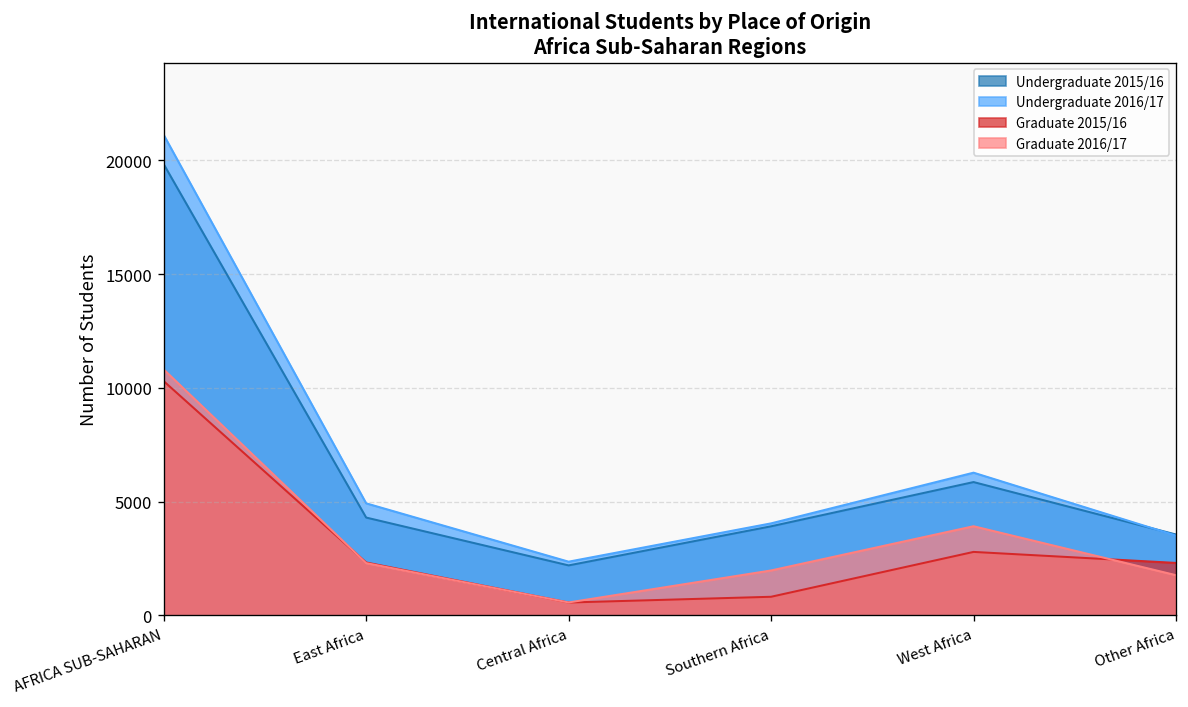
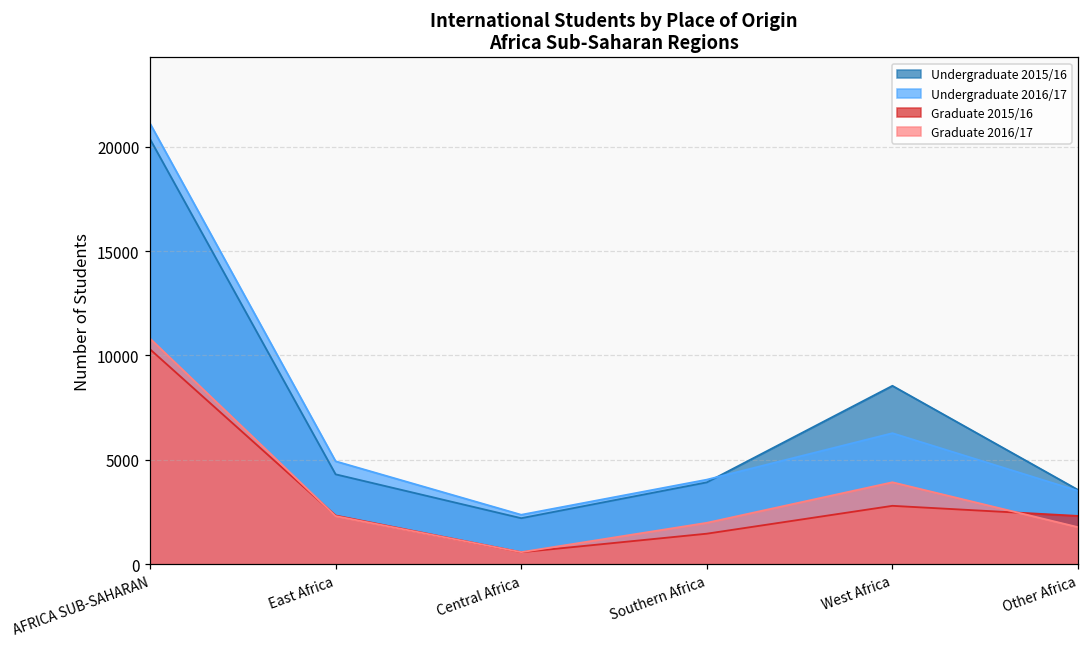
  {
    "Undergraduate 2015/16": {
-     "AFRICA SUB-SAHARAN": 19800,
+     "AFRICA SUB-SAHARAN": 20400,
      "East Africa": 4300,
      "Central Africa": 2200,
-     "West Africa": 5900
+     "West Africa": 8500
    },
    "Undergraduate 2016/17": {
      "AFRICA SUB-SAHARAN": 21100,
      "East Africa": 4900,
      "Central Africa": 2400,
      "West Africa": 6300
    },
    "Graduate 2015/16": {
      "AFRICA SUB-SAHARAN": 10300,
-     "Southern Africa": 800,
+     "Southern Africa": 1500,
      "West Africa": 2800,
      "Other Africa": 2300
    },
    "Graduate 2016/17": {
      "AFRICA SUB-SAHARAN": 10800,
      "Southern Africa": 2000,
      "West Africa": 3900,
      "Other Africa": 1800
    }
  }
